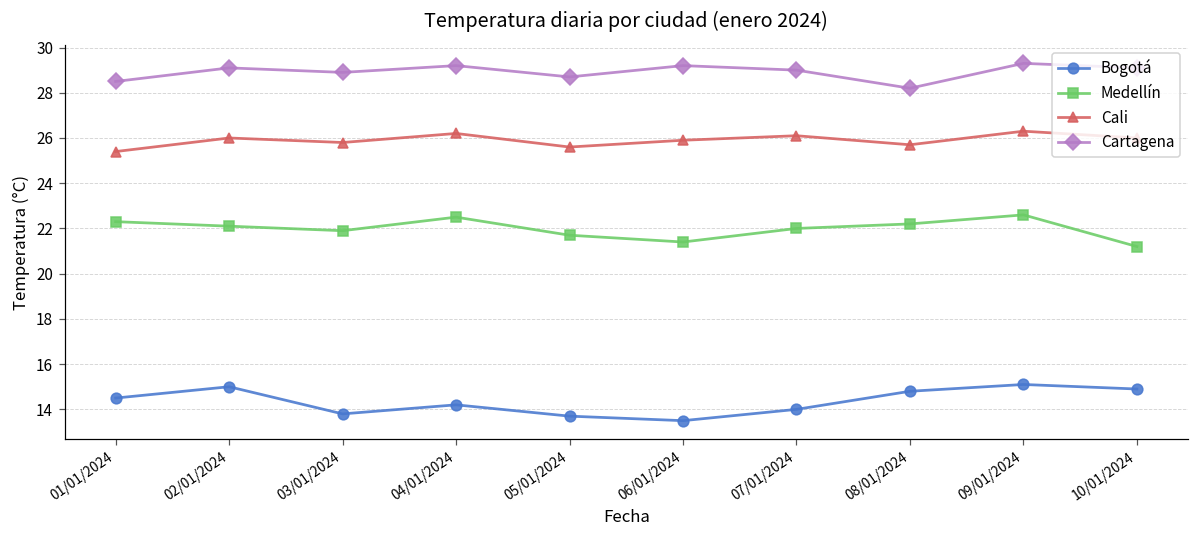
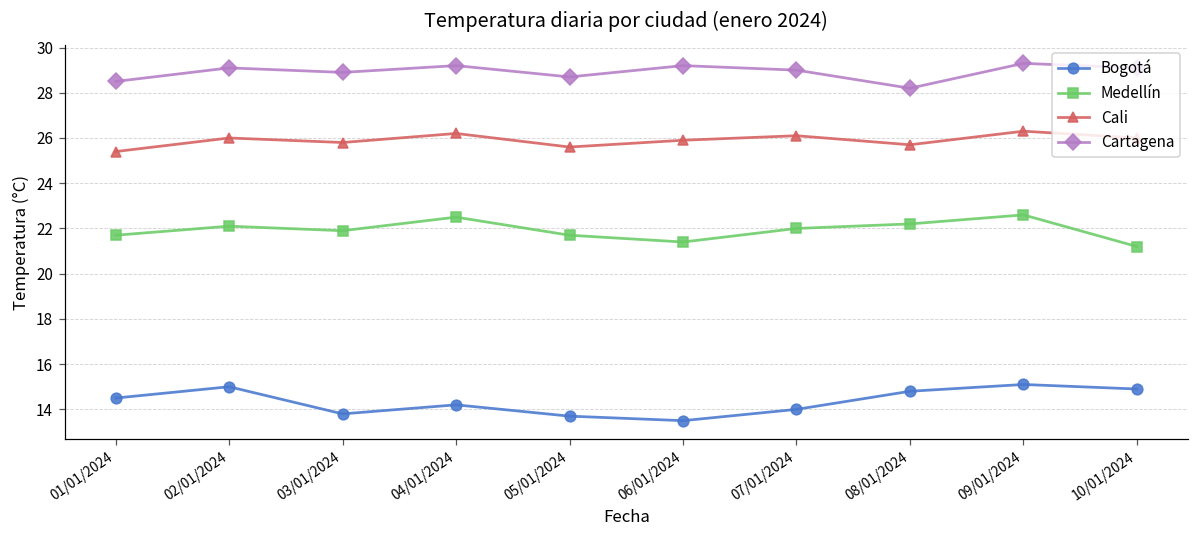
  {
    "Bogotá": {
      "01/01/2024": 14.5,
      "02/01/2024": 15.0,
      "03/01/2024": 13.8,
      "04/01/2024": 14.2,
      "05/01/2024": 13.7,
      "06/01/2024": 13.5,
      "07/01/2024": 14.0,
      "08/01/2024": 14.8,
      "09/01/2024": 15.1,
      "10/01/2024": 14.9
    },
    "Medellín": {
-     "01/01/2024": 22.3,
+     "01/01/2024": 21.7,
      "02/01/2024": 22.1,
      "03/01/2024": 21.9,
      "04/01/2024": 22.5,
      "05/01/2024": 21.7,
      "06/01/2024": 21.4,
      "07/01/2024": 22.0,
      "08/01/2024": 22.2,
      "09/01/2024": 22.6,
      "10/01/2024": 21.2
    },
    "Cali": {
      "01/01/2024": 25.4,
      "02/01/2024": 26.0,
      "03/01/2024": 25.8,
      "04/01/2024": 26.2,
      "05/01/2024": 25.6,
      "06/01/2024": 25.9,
      "07/01/2024": 26.1,
      "08/01/2024": 25.7,
      "09/01/2024": 26.3
    },
    "Cartagena": {
      "01/01/2024": 28.5,
      "02/01/2024": 29.1,
      "03/01/2024": 28.9,
      "04/01/2024": 29.2,
      "05/01/2024": 28.7,
      "06/01/2024": 29.2,
      "07/01/2024": 29.0,
      "08/01/2024": 28.2,
      "09/01/2024": 29.3
    }
  }
